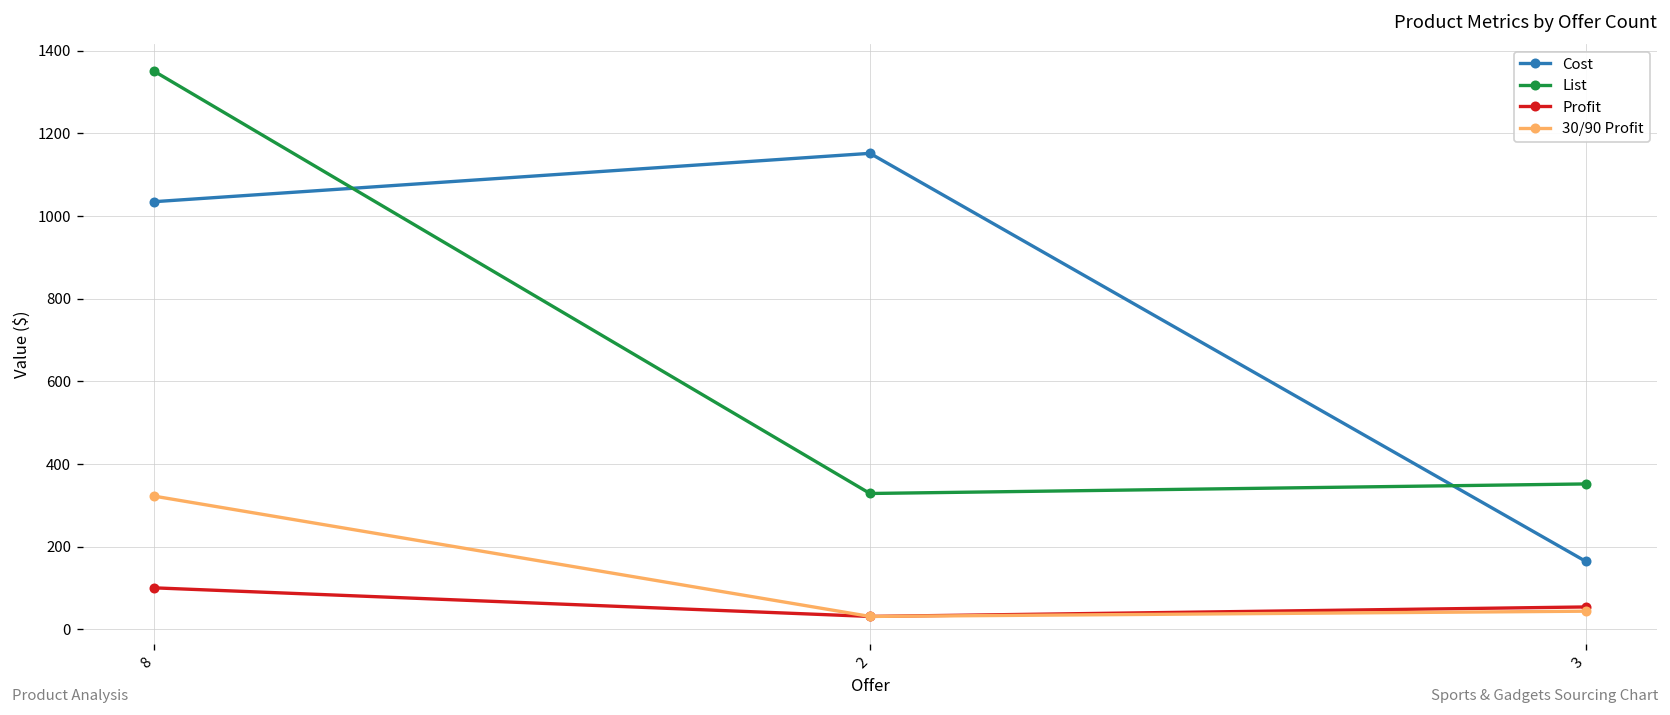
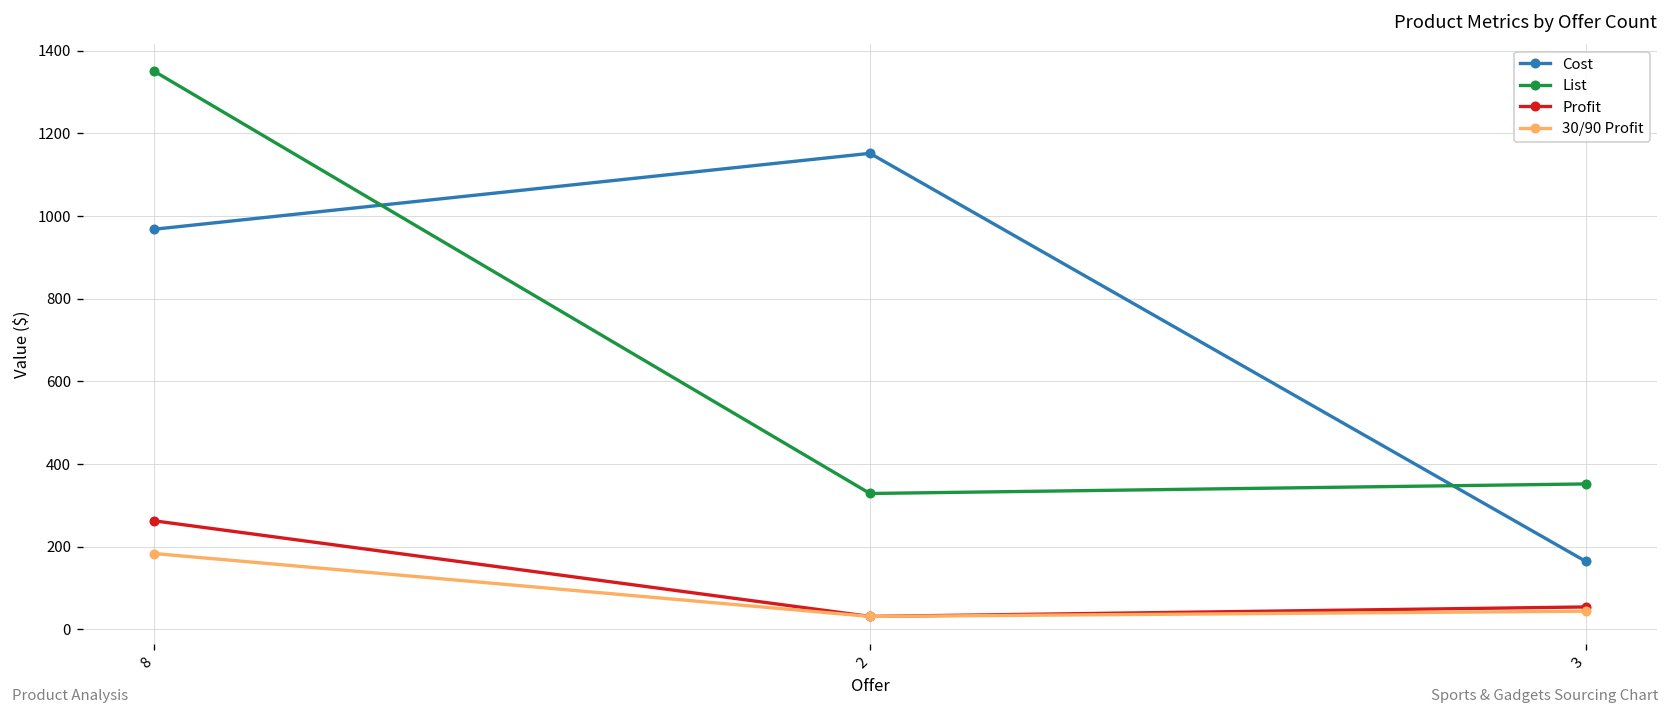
  {
    "Cost": {
-     "8": 1030,
+     "8": 970,
      "2": 1150,
      "3": 160
    },
    "List": {
      "8": 1350,
      "2": 330,
      "3": 350
    },
    "Profit": {
-     "8": 100,
+     "8": 260,
      "3": 50
    },
    "30/90 Profit": {
-     "8": 320,
+     "8": 180,
      "3": 40
    }
  }
